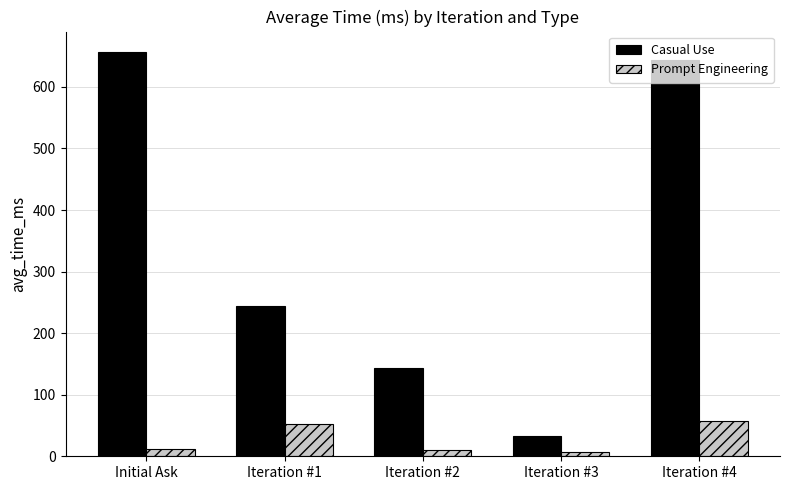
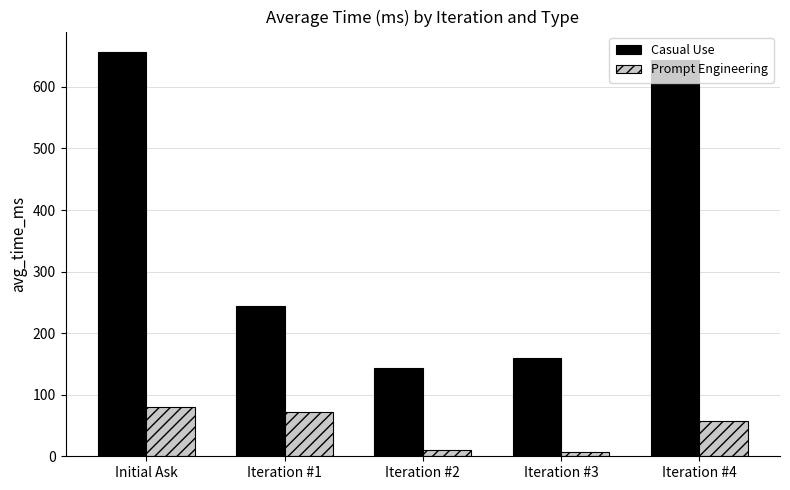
  {
    "Casual Use": {
      "Initial Ask": 660,
      "Iteration #1": 240,
      "Iteration #2": 140,
-     "Iteration #3": 30
+     "Iteration #3": 160
    },
    "Prompt Engineering": {
-     "Initial Ask": 10,
-     "Iteration #1": 50,
+     "Initial Ask": 80,
+     "Iteration #1": 70,
      "Iteration #2": 10,
      "Iteration #3": 10,
      "Iteration #4": 60
    }
  }
